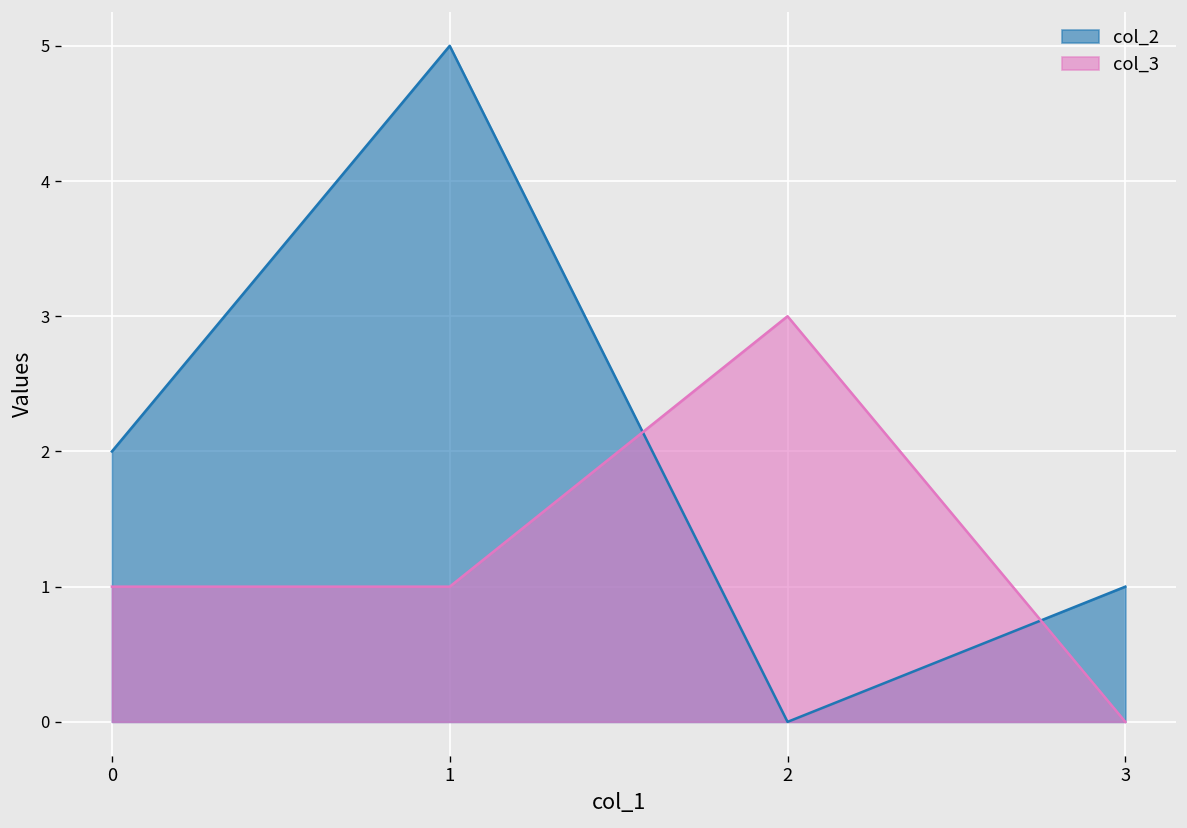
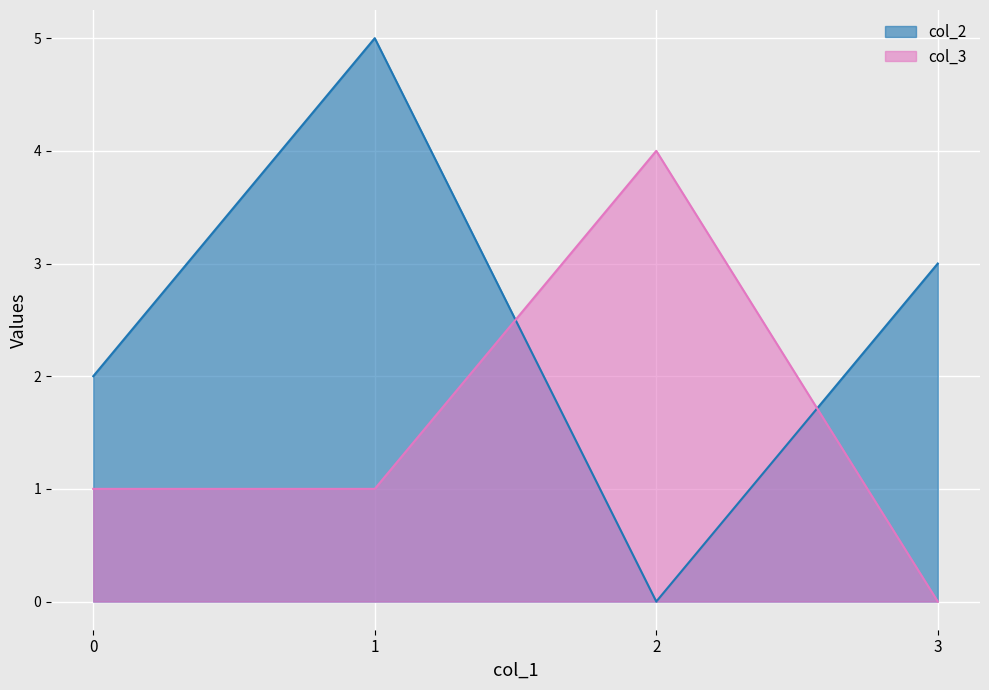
  {
    "col_2": {
      "0": 2,
      "1": 5,
      "2": 0,
-     "3": 1
+     "3": 3
    },
    "col_3": {
      "0": 1,
      "1": 1,
-     "2": 3,
+     "2": 4,
      "3": 0
    }
  }
